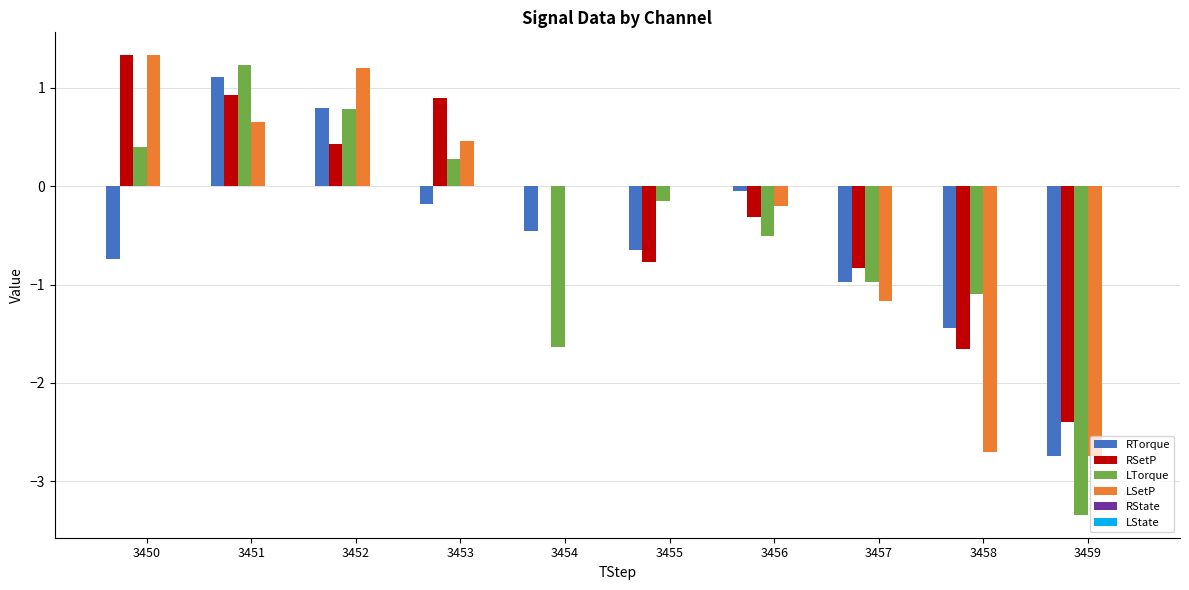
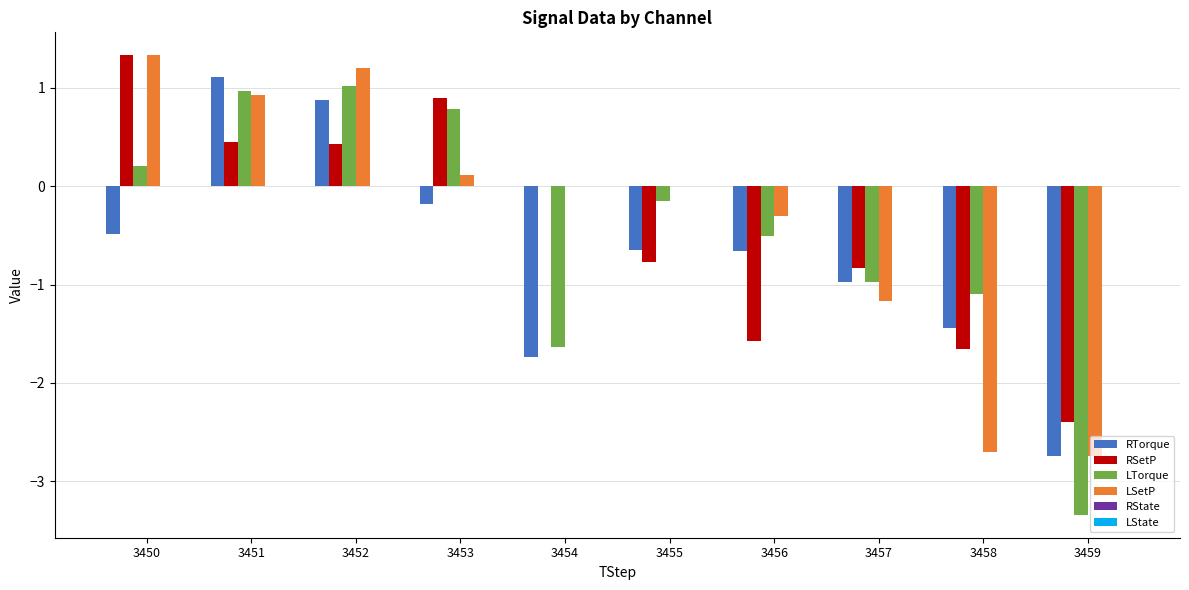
  {
    "RTorque": {
-     "3450": -0.7,
+     "3450": -0.5,
      "3451": 1.1,
-     "3452": 0.8,
+     "3452": 0.9,
      "3453": -0.2,
-     "3454": -0.5,
+     "3454": -1.7,
      "3455": -0.7,
-     "3456": -0.1,
+     "3456": -0.7,
      "3457": -1.0,
      "3458": -1.4,
      "3459": -2.7
    },
    "RSetP": {
      "3450": 1.3,
-     "3451": 0.9,
+     "3451": 0.5,
      "3452": 0.4,
      "3453": 0.9,
      "3454": 0.0,
      "3455": -0.8,
-     "3456": -0.3,
+     "3456": -1.6,
      "3457": -0.8,
      "3458": -1.7,
      "3459": -2.4
    },
    "LTorque": {
-     "3450": 0.4,
-     "3451": 1.2,
-     "3452": 0.8,
-     "3453": 0.3,
+     "3450": 0.2,
+     "3451": 1.0,
+     "3452": 1.0,
+     "3453": 0.8,
      "3454": -1.6,
      "3455": -0.2,
      "3456": -0.5,
      "3457": -1.0,
      "3458": -1.1,
      "3459": -3.3
    },
    "LSetP": {
      "3450": 1.3,
-     "3451": 0.7,
+     "3451": 0.9,
      "3452": 1.2,
-     "3453": 0.5,
+     "3453": 0.1,
      "3454": 0.0,
      "3455": 0.0,
-     "3456": -0.2,
+     "3456": -0.3,
      "3457": -1.2,
      "3458": -2.7
    },
    "RState": {
      "3450": 0.0,
      "3451": 0.0,
      "3452": 0.0,
      "3453": 0.0,
      "3454": 0.0,
      "3455": 0.0,
      "3456": 0.0,
      "3457": 0.0,
      "3458": 0.0,
      "3459": 0.0
    },
    "LState": {
      "3450": 0.0,
      "3451": 0.0,
      "3452": 0.0,
      "3453": 0.0,
      "3454": 0.0,
      "3455": 0.0,
      "3456": 0.0,
      "3457": 0.0,
      "3458": 0.0,
      "3459": 0.0
    }
  }
